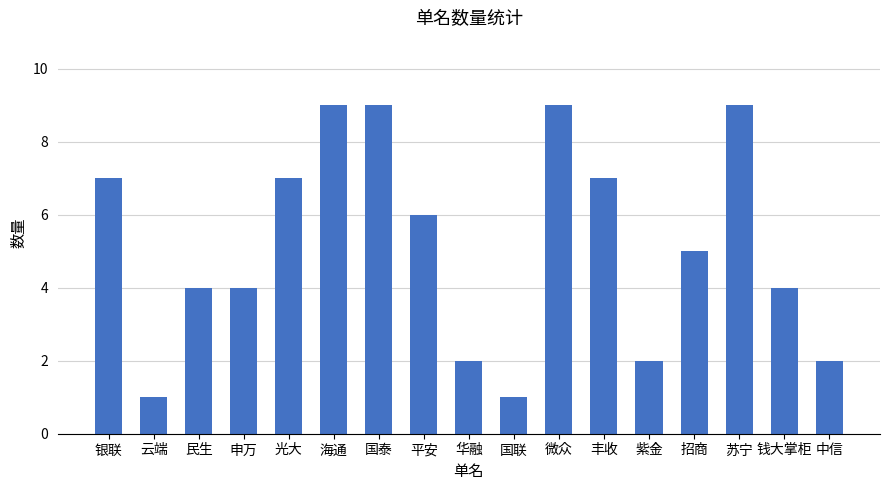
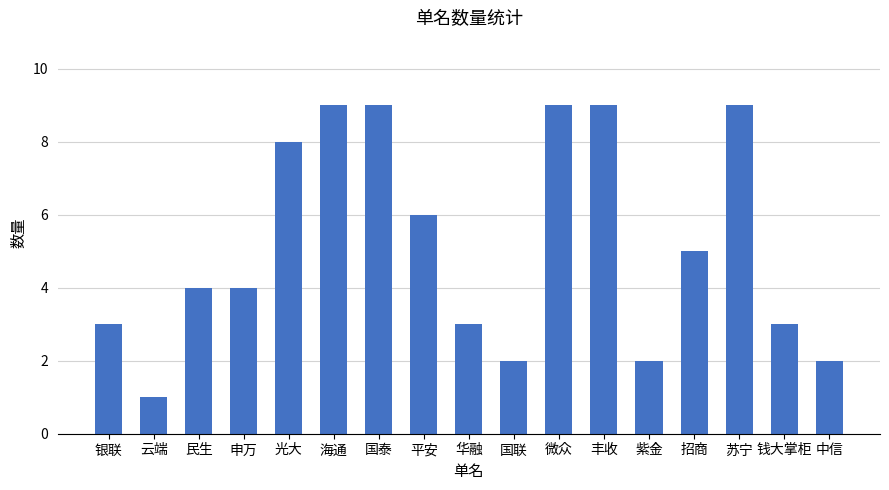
  {
-   "银联": 7,
+   "银联": 3,
    "云端": 1,
    "民生": 4,
    "申万": 4,
-   "光大": 7,
+   "光大": 8,
    "海通": 9,
    "国泰": 9,
    "平安": 6,
-   "华融": 2,
-   "国联": 1,
+   "华融": 3,
+   "国联": 2,
    "微众": 9,
-   "丰收": 7,
+   "丰收": 9,
    "紫金": 2,
    "招商": 5,
    "苏宁": 9,
-   "钱大掌柜": 4,
+   "钱大掌柜": 3,
    "中信": 2
  }
